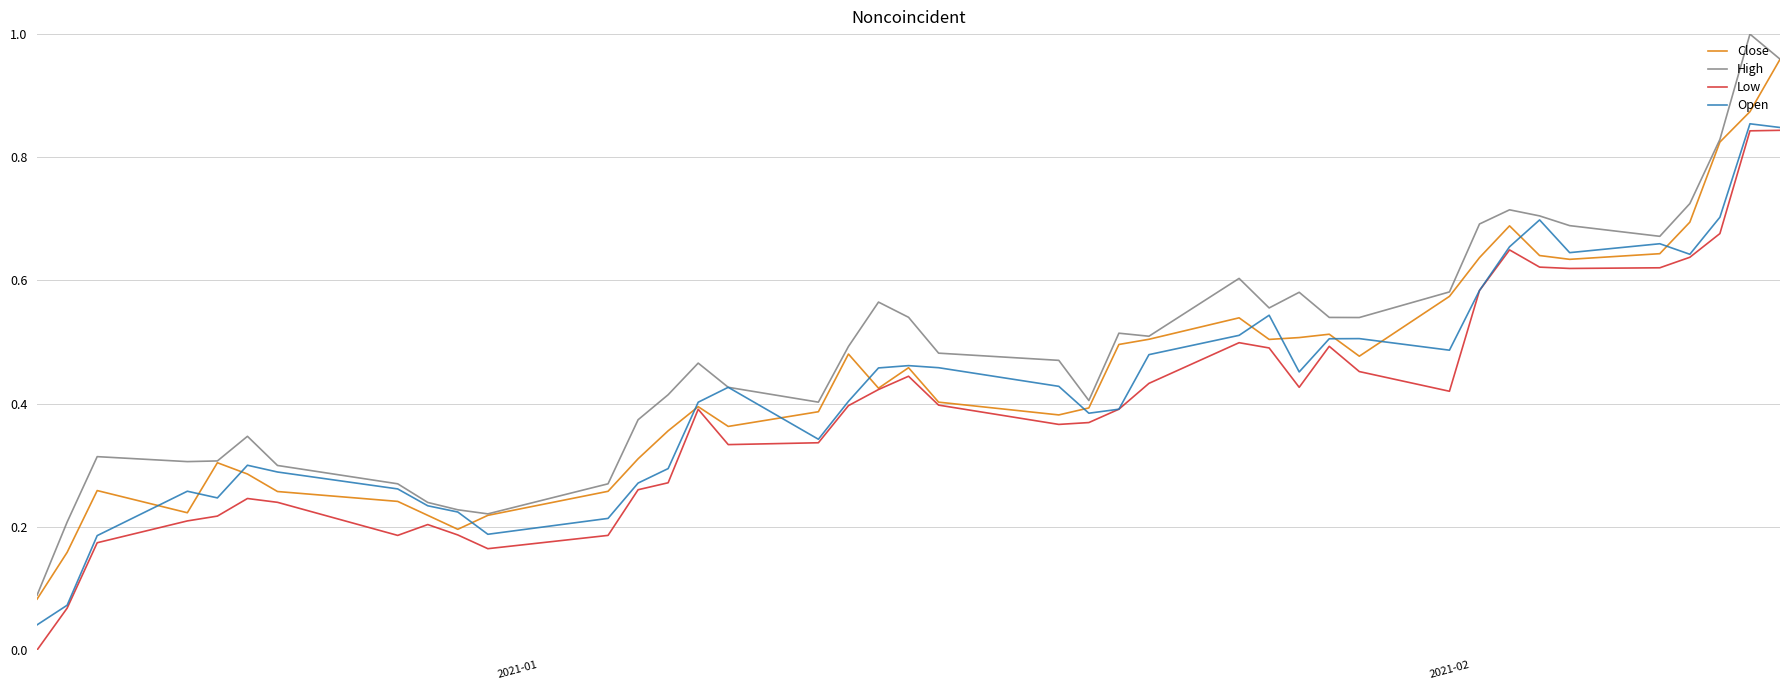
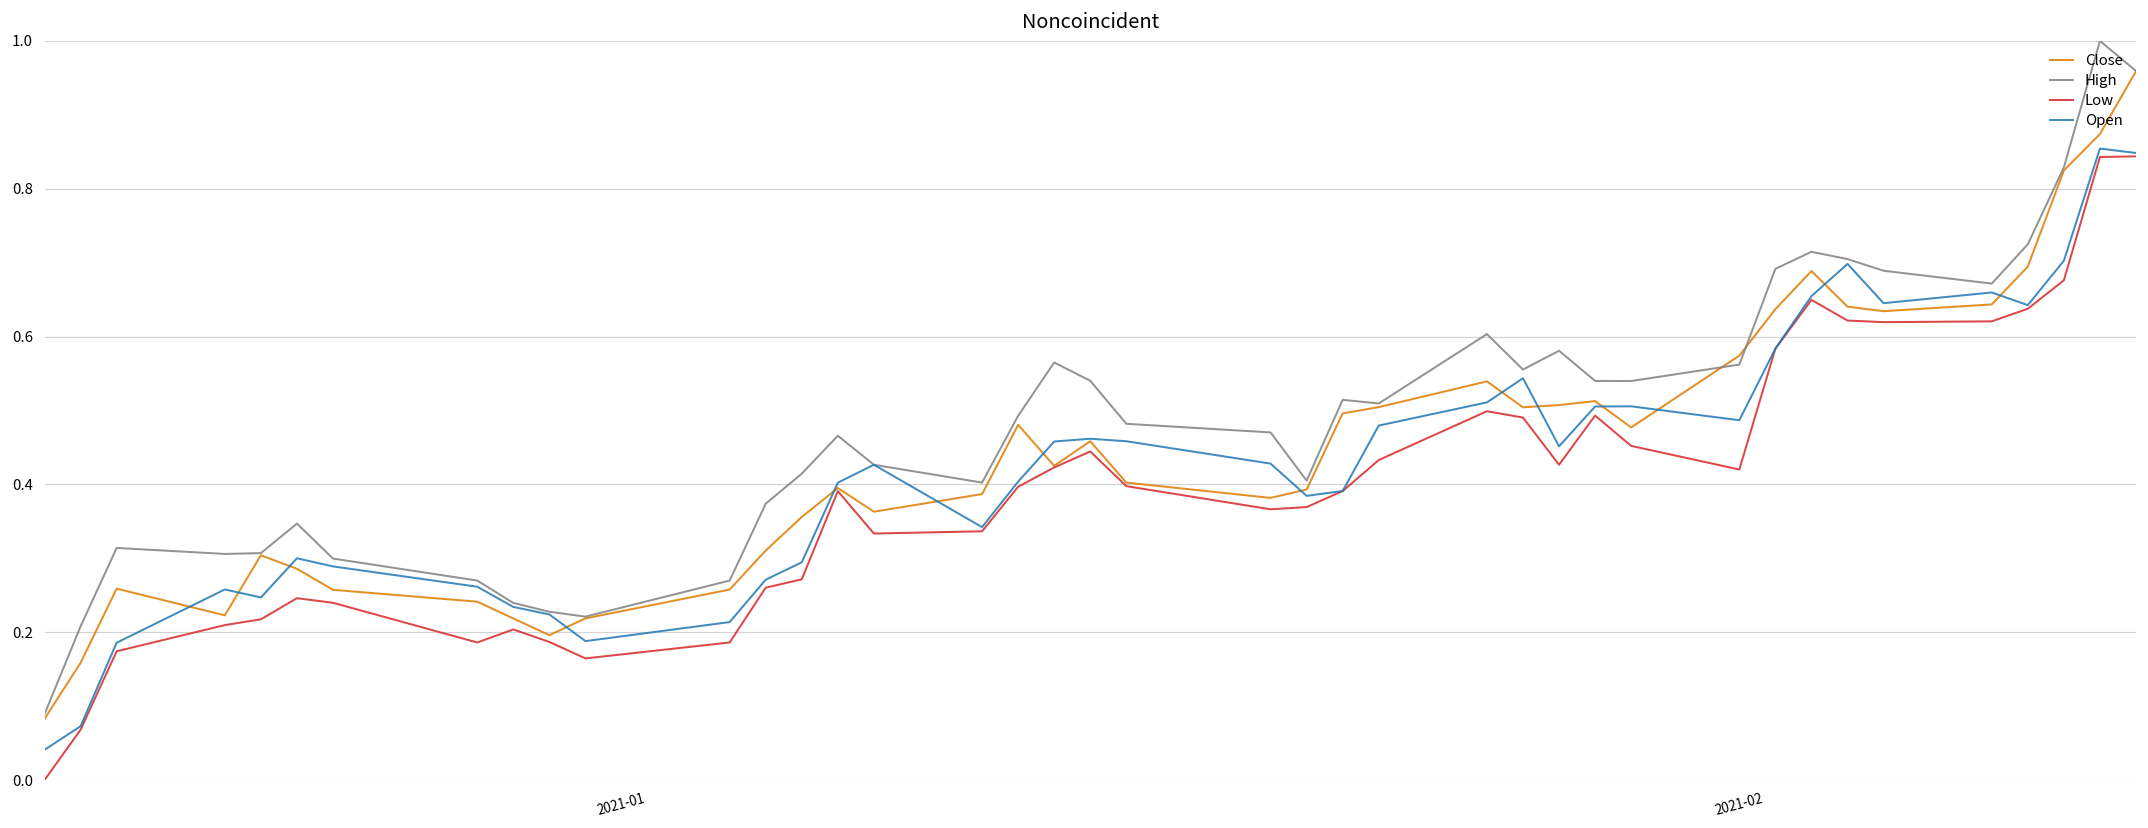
  {
    "Close": {
      "2021-02": 0.57
    },
    "High": {
-     "2021-02": 0.58
+     "2021-02": 0.56
    },
    "Low": {
      "2021-02": 0.42
    },
    "Open": {
      "2021-02": 0.49
    }
  }
